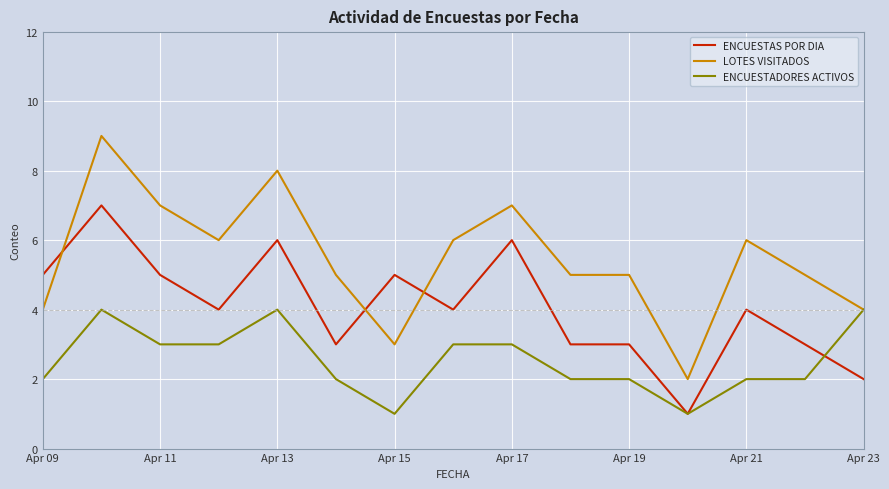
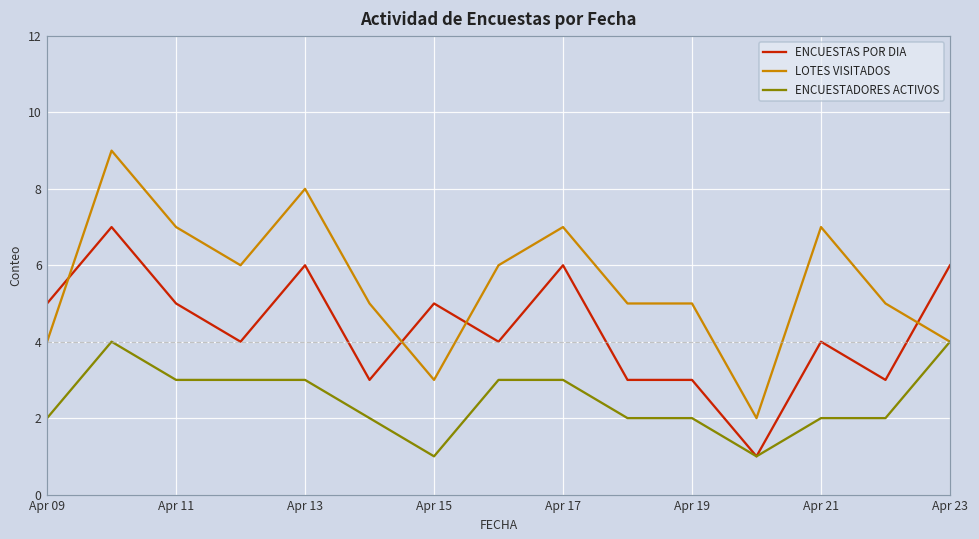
  {
    "ENCUESTAS POR DIA": {
      "Apr 09": 5,
      "Apr 11": 5,
      "Apr 13": 6,
      "Apr 15": 5,
      "Apr 17": 6,
      "Apr 19": 3,
      "Apr 21": 4,
-     "Apr 23": 2
+     "Apr 23": 6
    },
    "LOTES VISITADOS": {
      "Apr 09": 4,
      "Apr 11": 7,
      "Apr 13": 8,
      "Apr 15": 3,
      "Apr 17": 7,
      "Apr 19": 5,
-     "Apr 21": 6
+     "Apr 21": 7
    },
    "ENCUESTADORES ACTIVOS": {
      "Apr 09": 2,
      "Apr 11": 3,
-     "Apr 13": 4,
+     "Apr 13": 3,
      "Apr 15": 1,
      "Apr 17": 3,
      "Apr 19": 2,
      "Apr 21": 2
    }
  }
